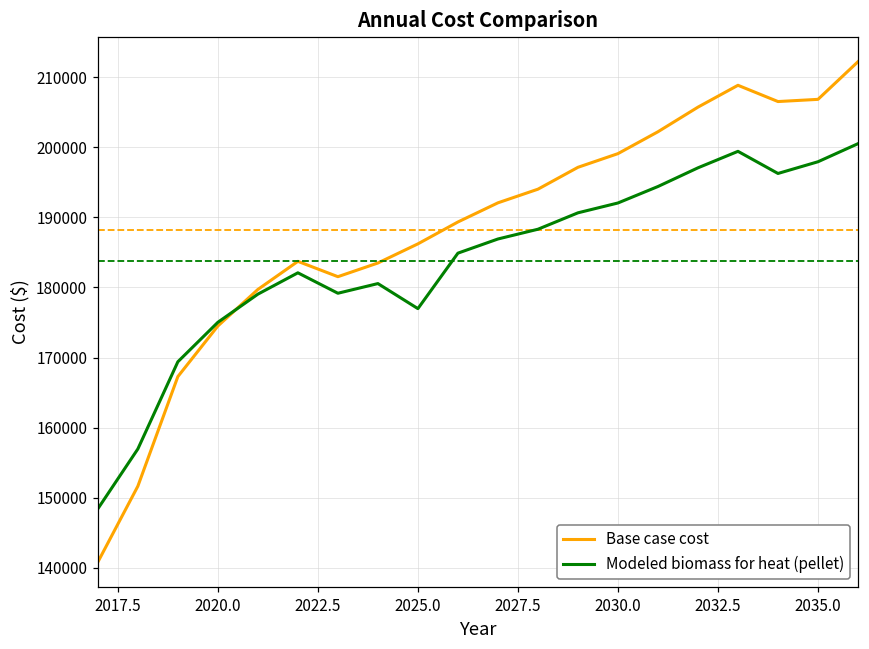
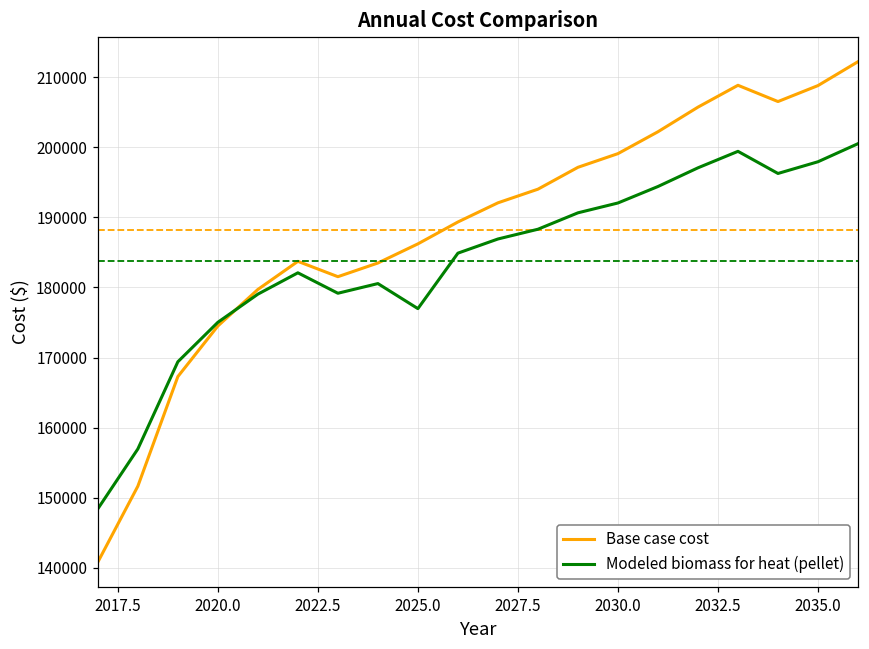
  {
    "Base case cost": {
      "2020.0": 174000,
      "2025.0": 186000,
      "2030.0": 199000,
-     "2035.0": 207000
+     "2035.0": 209000
    },
    "Modeled biomass for heat (pellet)": {
      "2020.0": 175000,
      "2025.0": 177000,
      "2030.0": 192000,
      "2035.0": 198000
    }
  }
